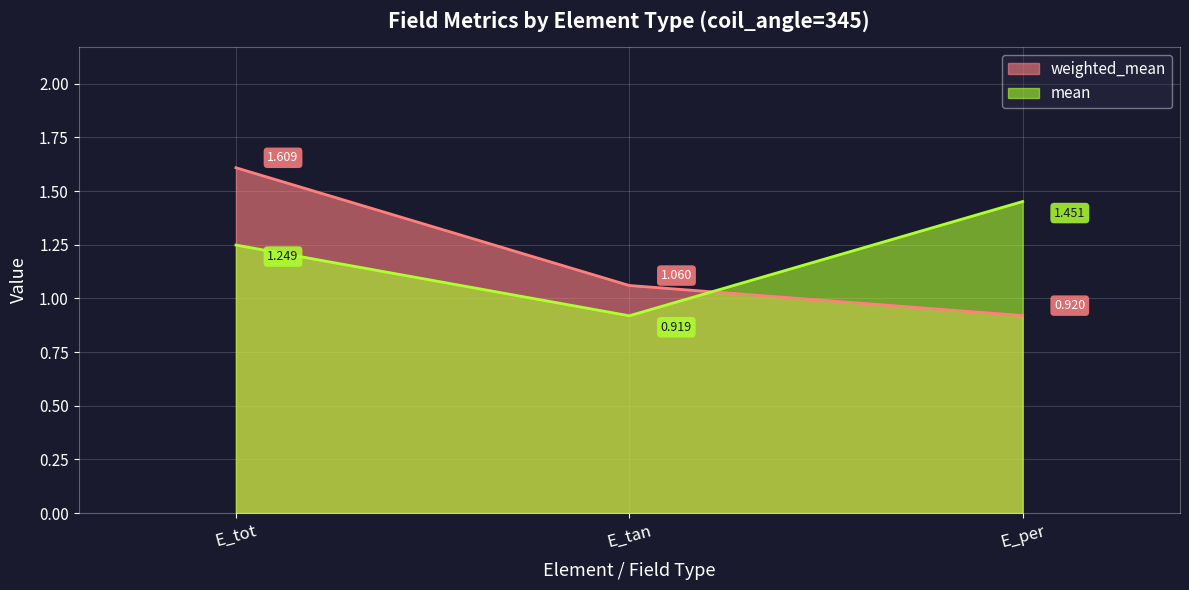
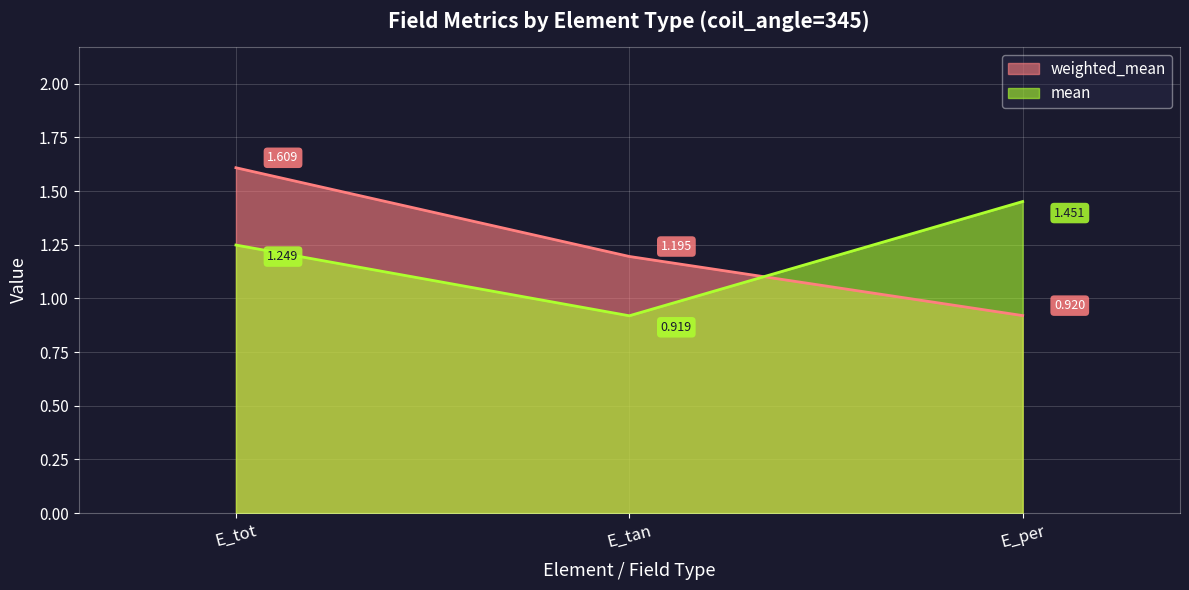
  {
    "weighted_mean": {
-     "E_tan": 1.060
+     "E_tan": 1.195
    },
    "mean": {
      "E_tot": 1.25,
      "E_tan": 0.92,
      "E_per": 1.45
    }
  }
